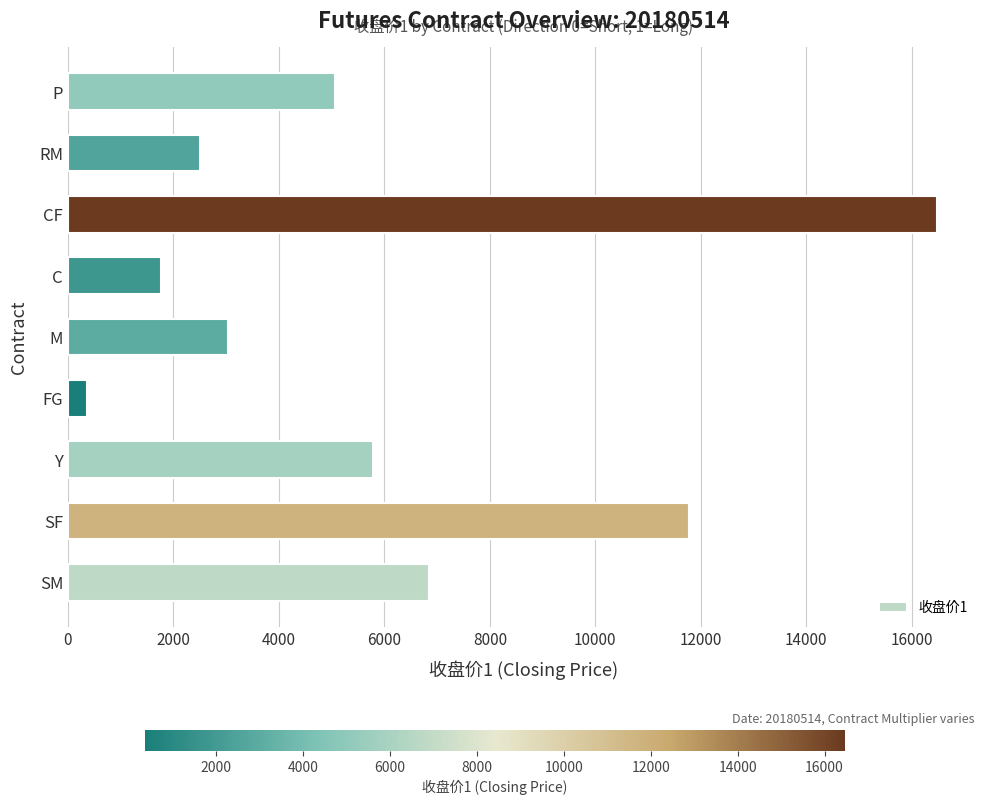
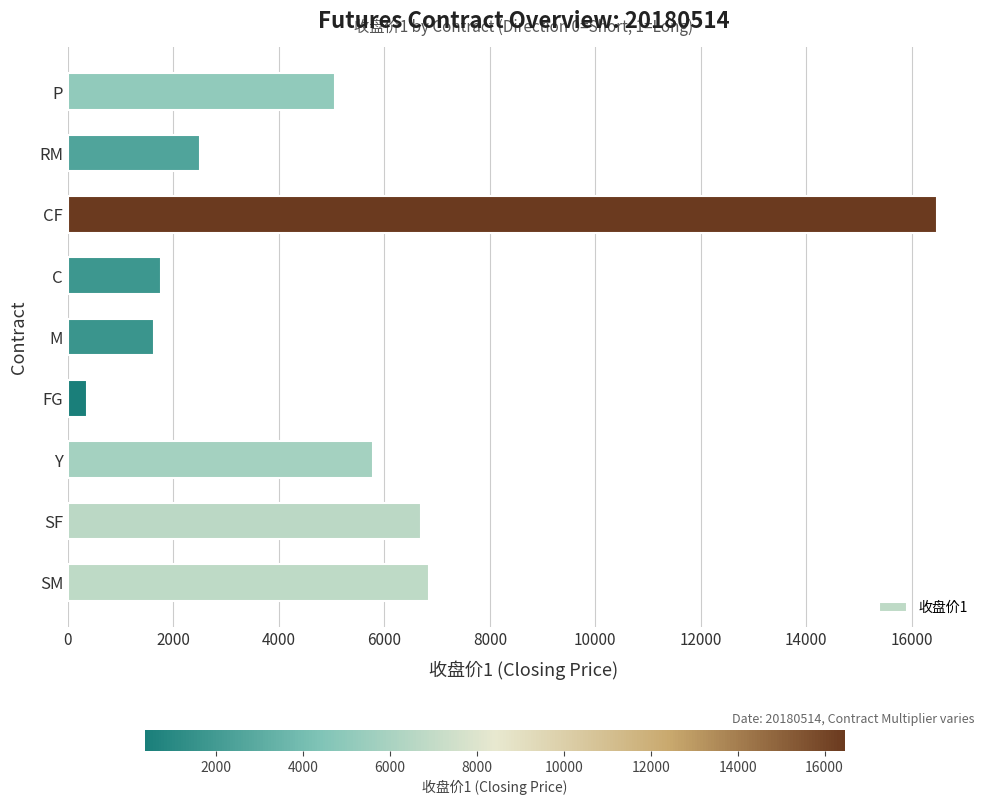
  {
    "P": 5100,
    "RM": 2500,
    "CF": 16500,
    "C": 1800,
-   "M": 3000,
+   "M": 1600,
    "FG": 400,
    "Y": 5800,
-   "SF": 11800,
+   "SF": 6700,
    "SM": 6800
  }
